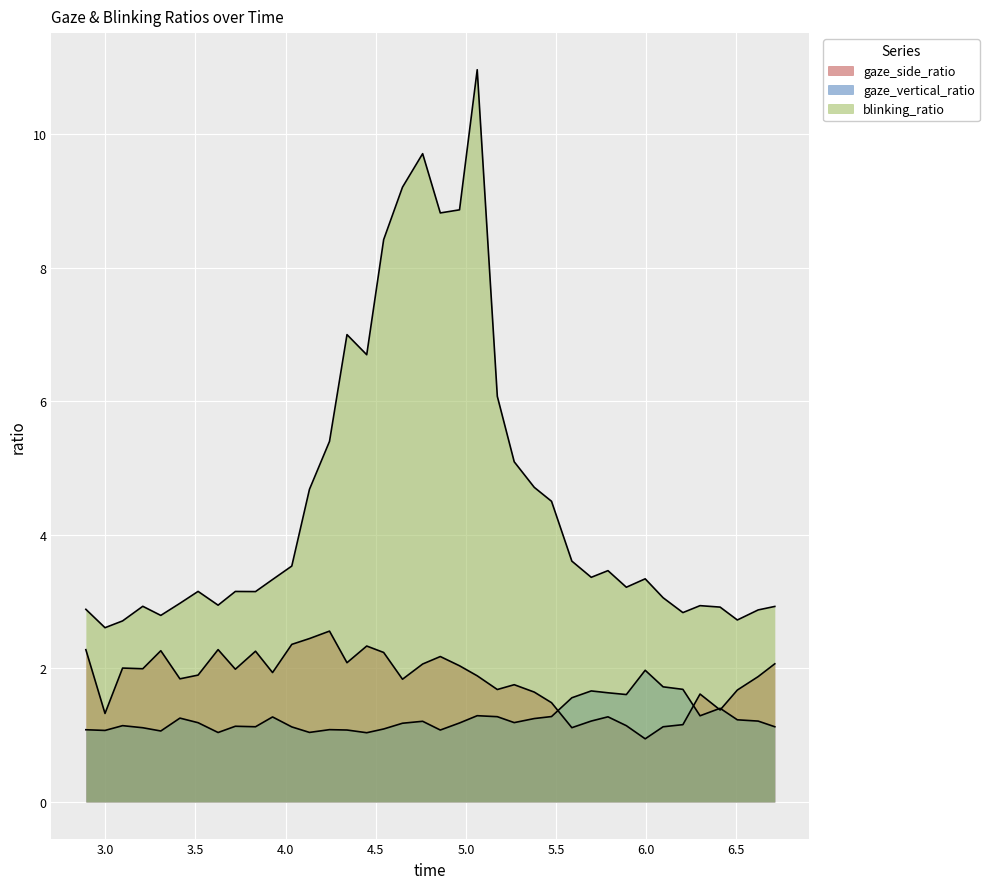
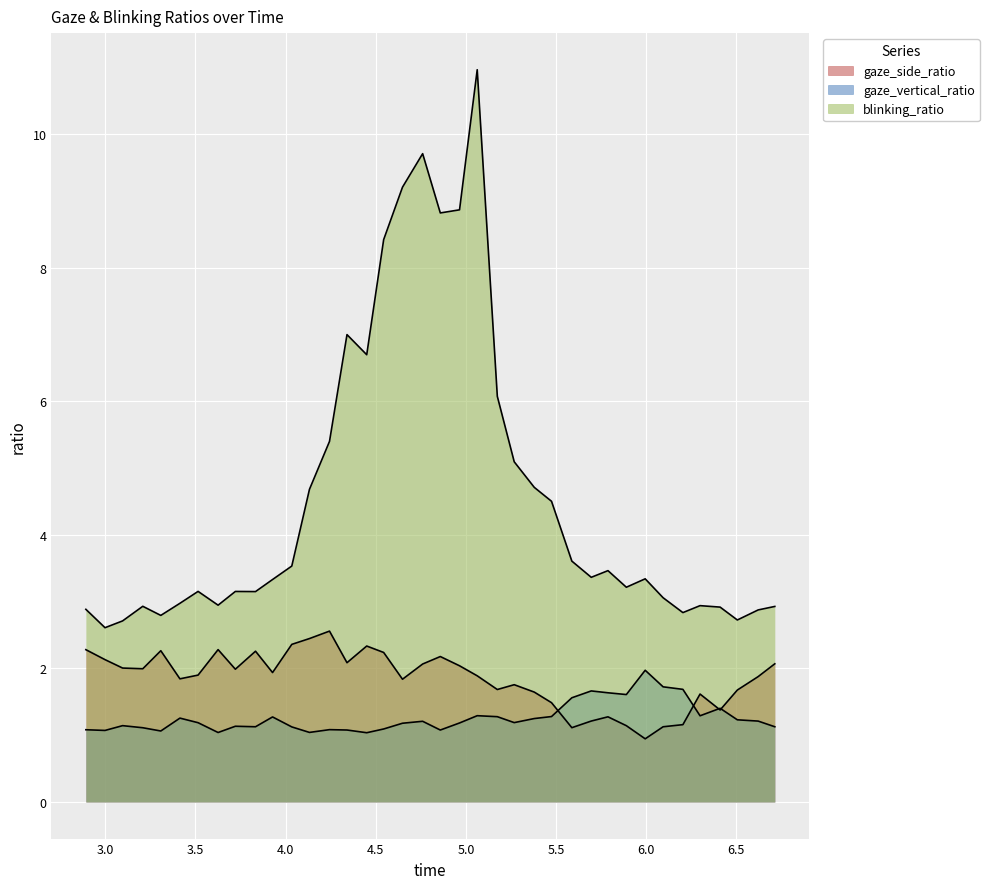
  {
    "gaze_side_ratio": {
-     "3.0": 1.3
+     "3.0": 2.1
    },
    "gaze_vertical_ratio": {
      "3.0": 1.1
    },
    "blinking_ratio": {
      "3.0": 2.6
    }
  }
